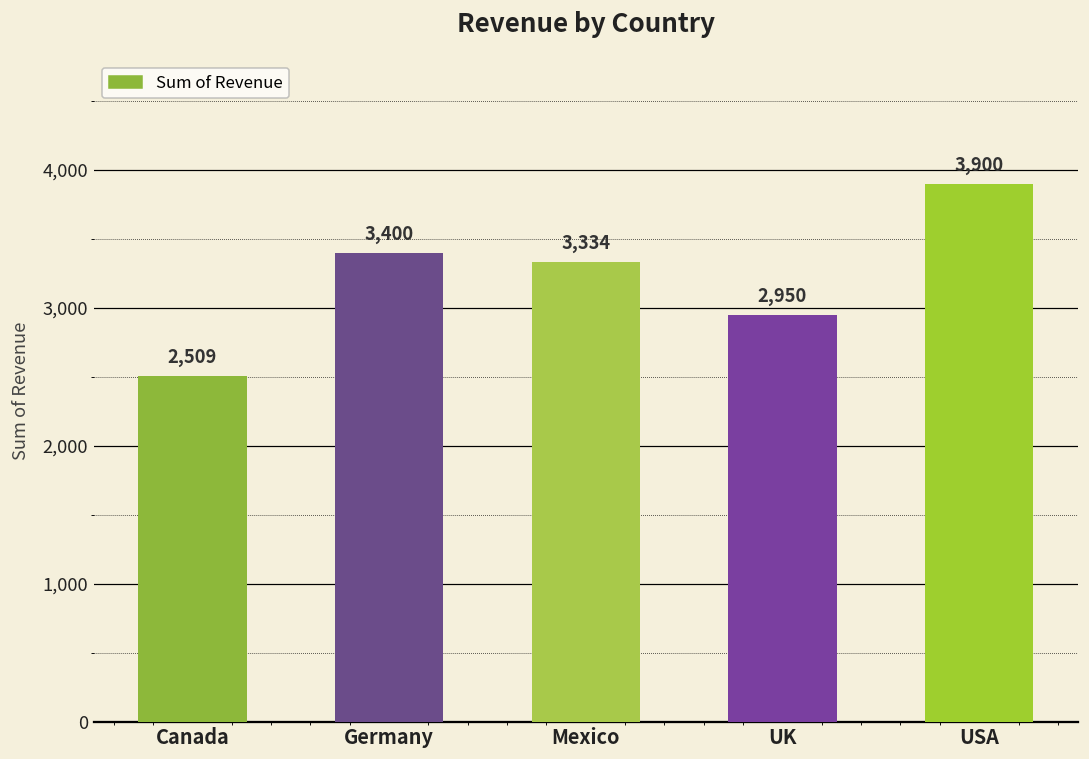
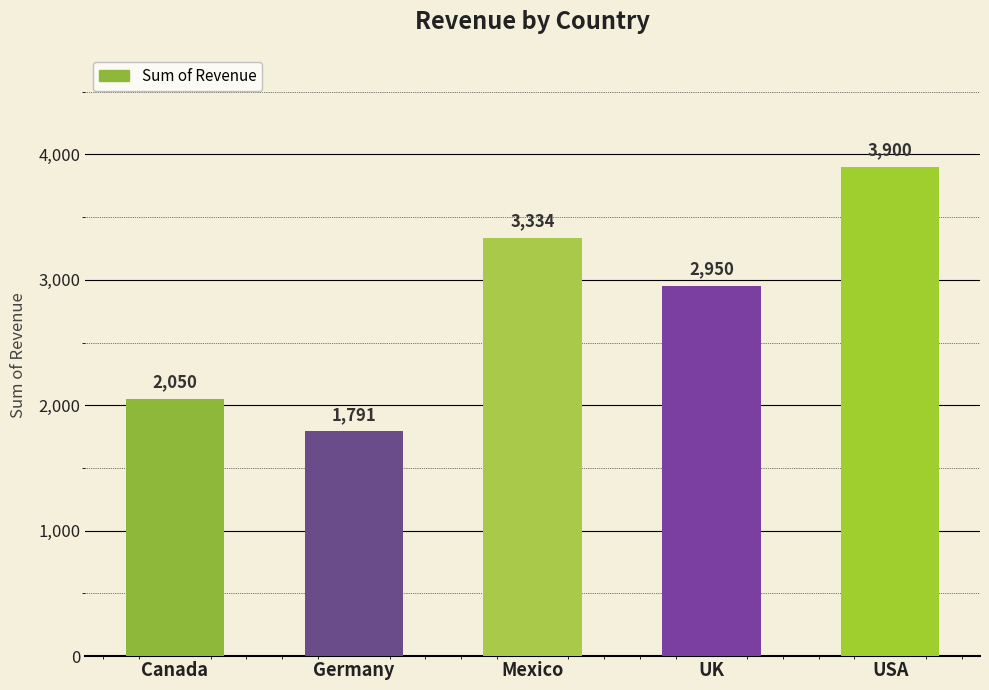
  {
-   "Canada": "2,509",
-   "Germany": "3,400",
+   "Canada": "2,050",
+   "Germany": "1,791",
    "Mexico": "3,334",
    "UK": "2,950",
    "USA": "3,900"
  }
